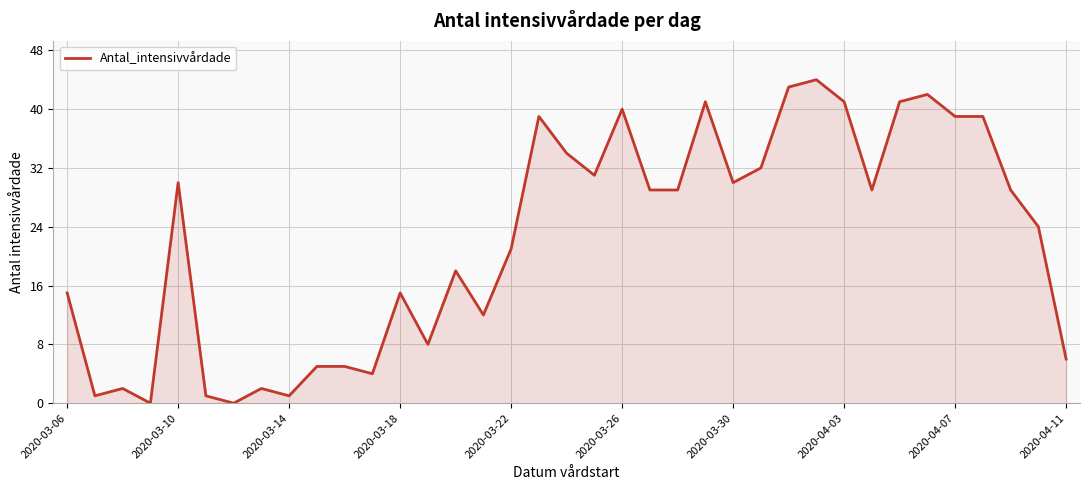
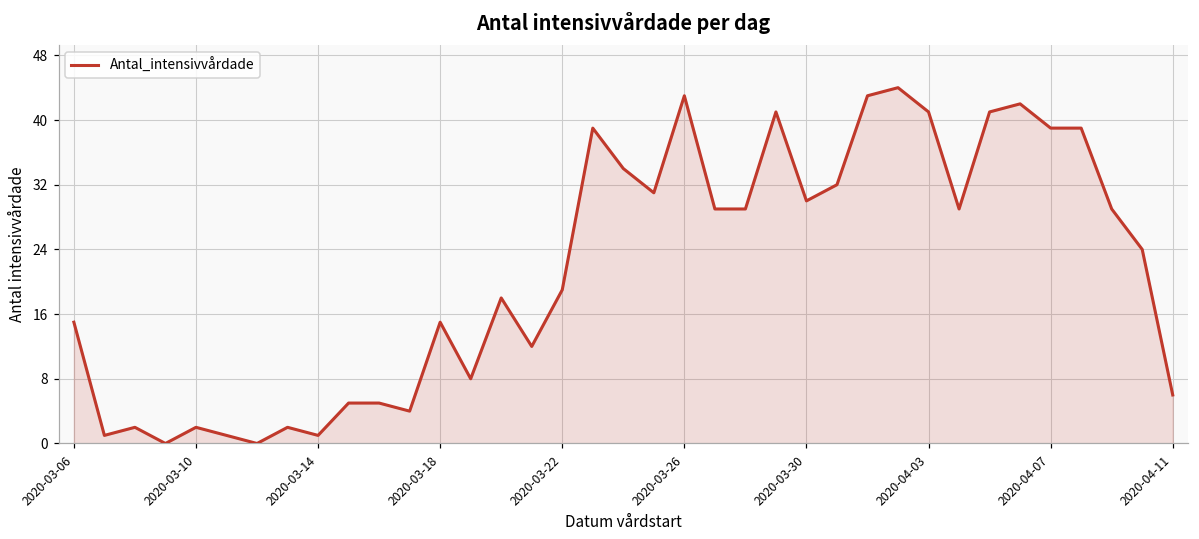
  {
    "2020-03-06": 15,
-   "2020-03-10": 30,
+   "2020-03-10": 2,
    "2020-03-14": 1,
    "2020-03-18": 15,
-   "2020-03-22": 21,
-   "2020-03-26": 40,
+   "2020-03-22": 19,
+   "2020-03-26": 43,
    "2020-03-30": 30,
    "2020-04-03": 41,
    "2020-04-07": 39,
    "2020-04-11": 6
  }
